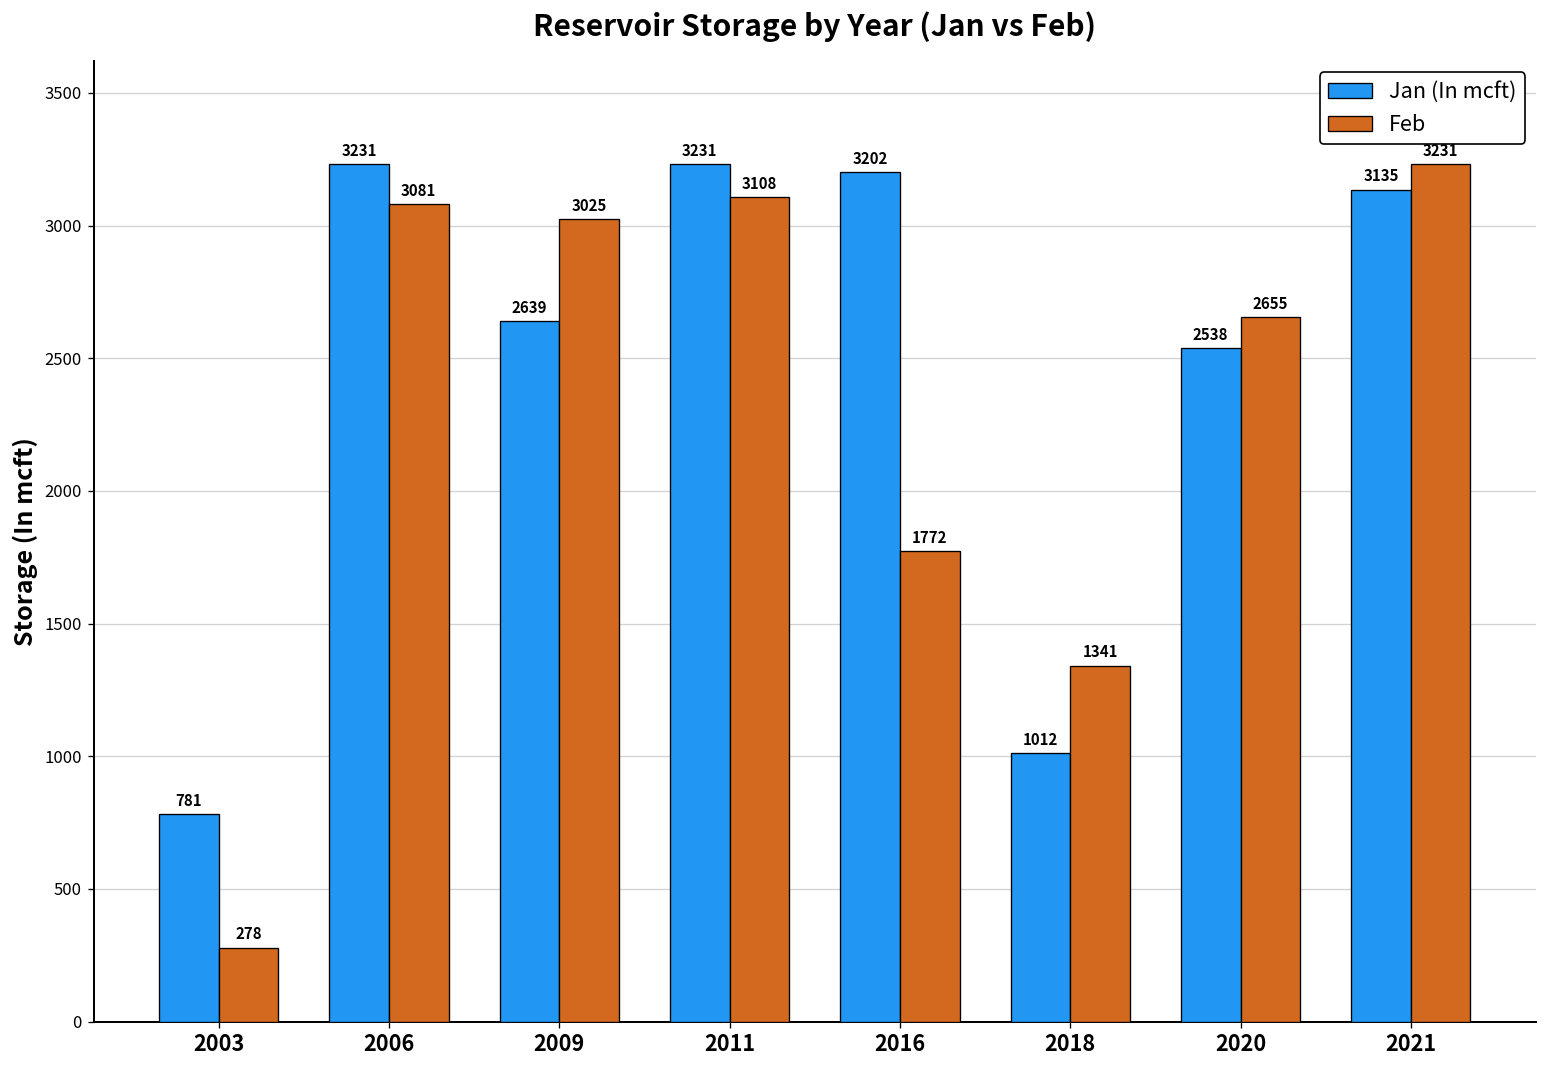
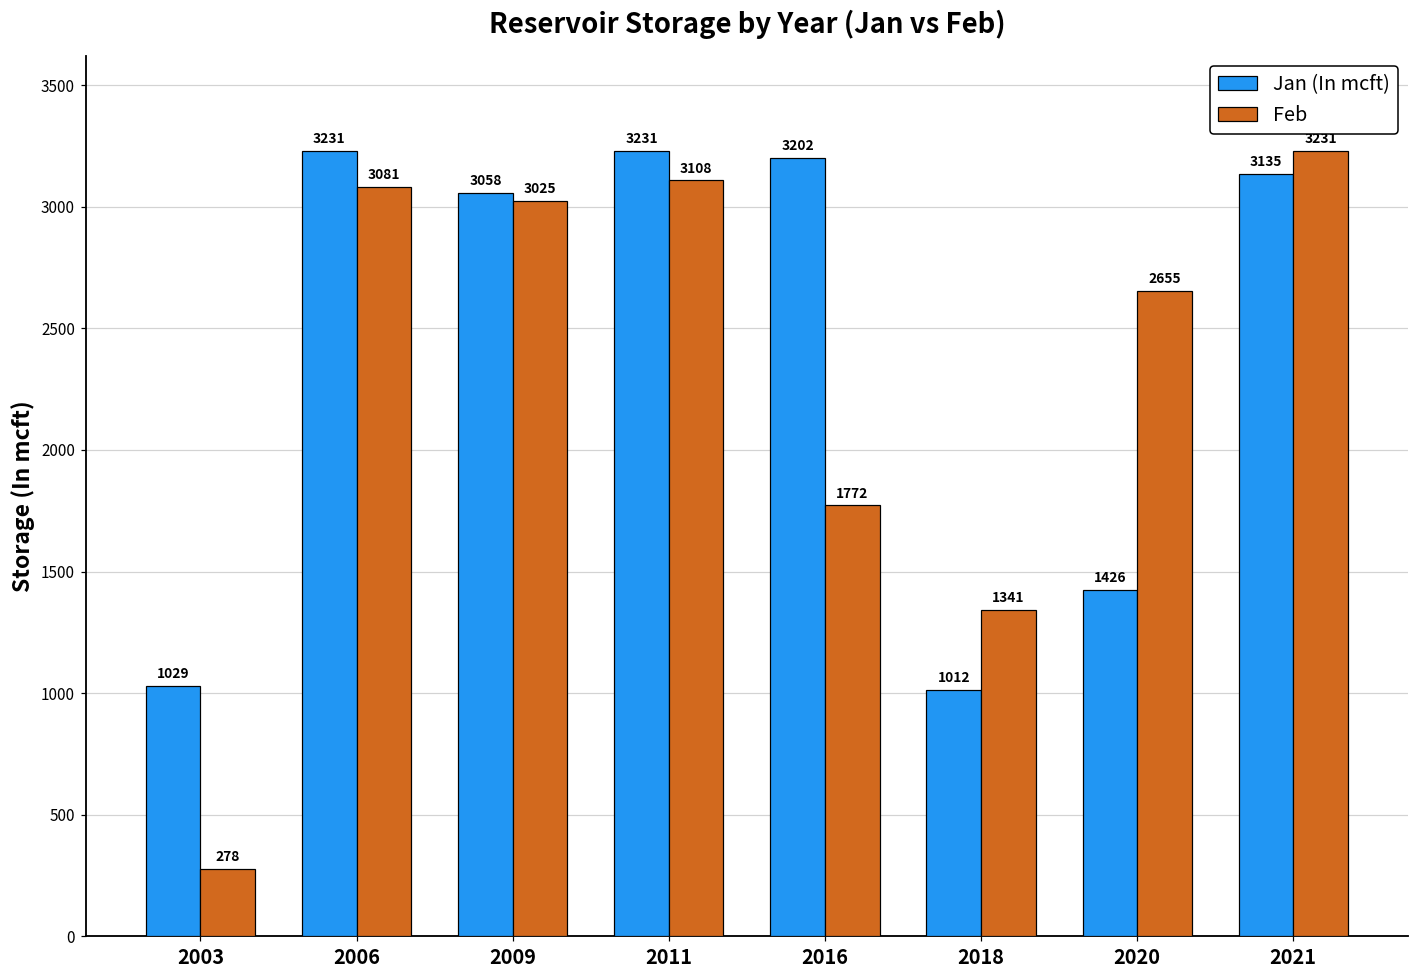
  {
    "Jan (In mcft)": {
-     "2003": 781,
+     "2003": 1029,
      "2006": 3231,
-     "2009": 2639,
+     "2009": 3058,
      "2011": 3231,
      "2016": 3202,
      "2018": 1012,
-     "2020": 2538,
+     "2020": 1426,
      "2021": 3135
    },
    "Feb": {
      "2003": 278,
      "2006": 3081,
      "2009": 3025,
      "2011": 3108,
      "2016": 1772,
      "2018": 1341,
      "2020": 2655
    }
  }
